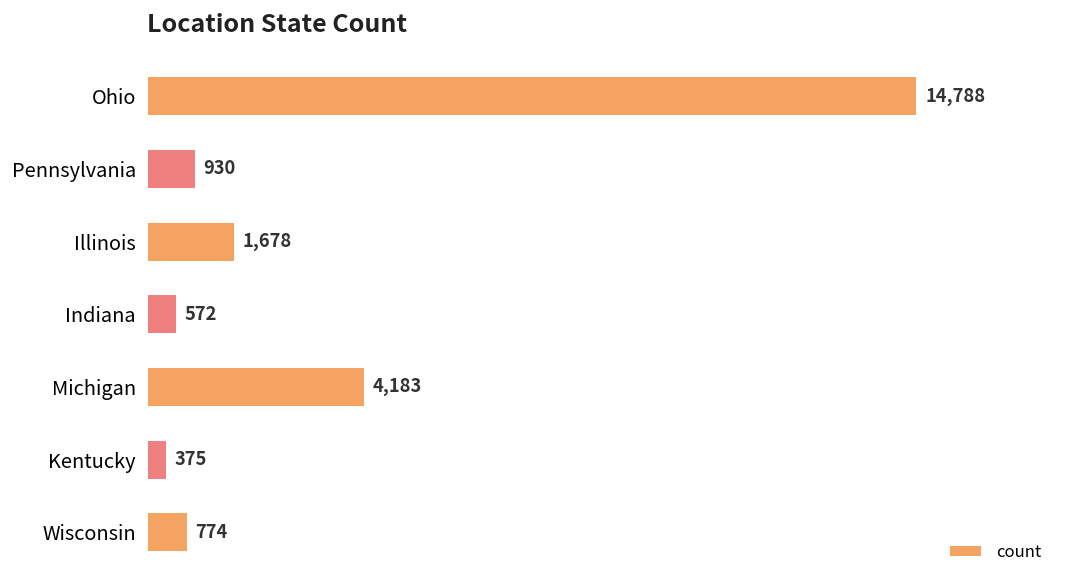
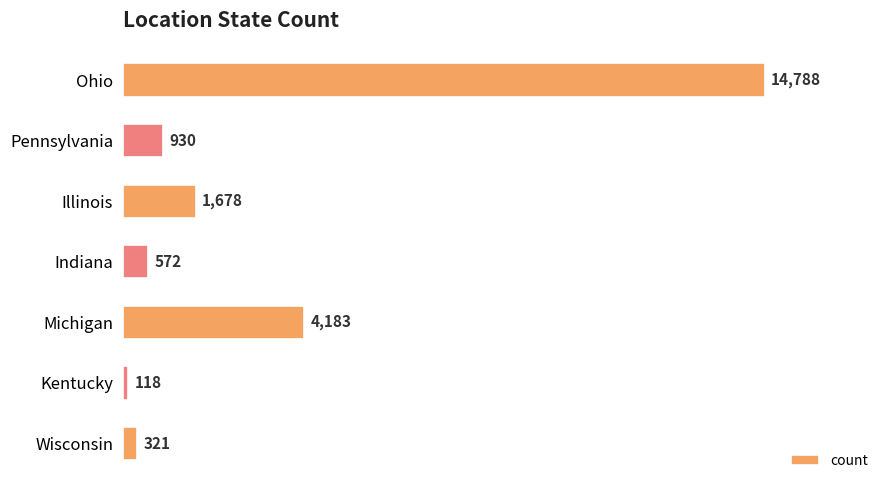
  {
    "Ohio": "14,788",
    "Pennsylvania": "930",
    "Illinois": "1,678",
    "Indiana": "572",
    "Michigan": "4,183",
-   "Kentucky": "375",
-   "Wisconsin": "774"
+   "Kentucky": "118",
+   "Wisconsin": "321"
  }
